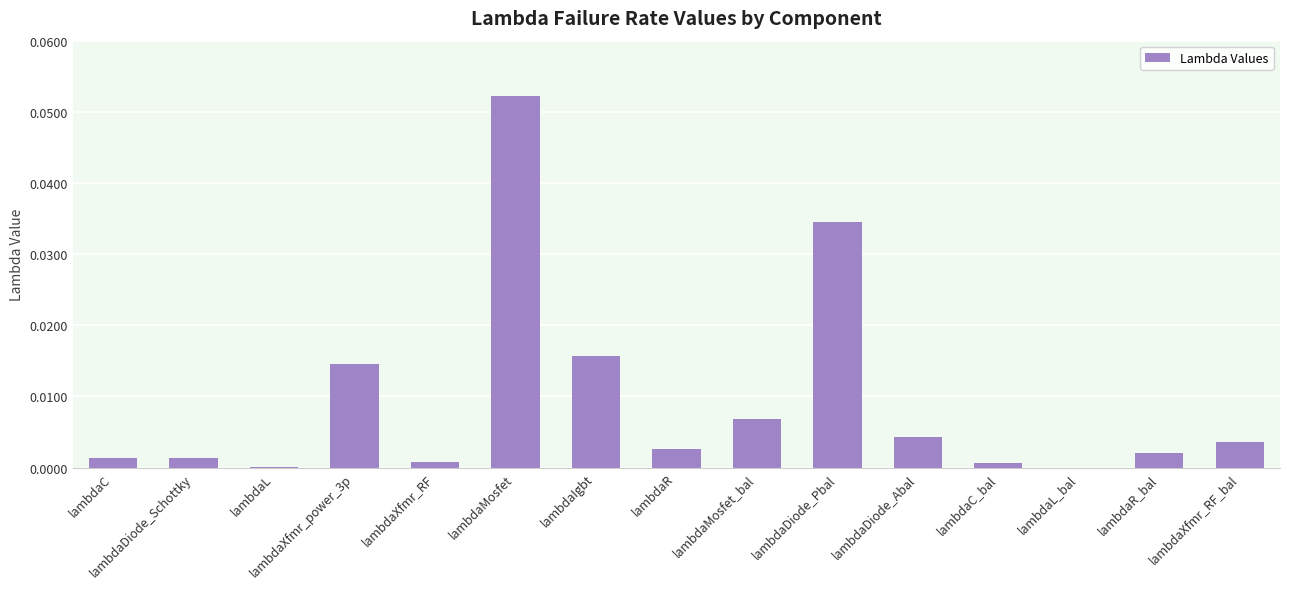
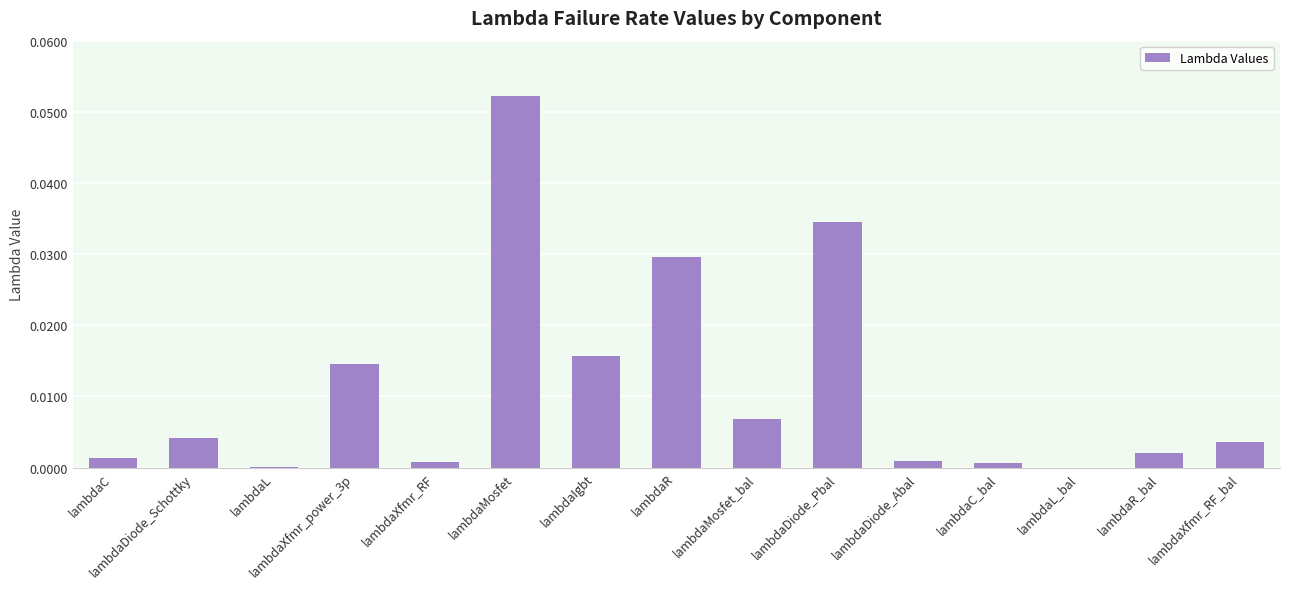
  {
    "lambdaC": 0.001,
-   "lambdaDiode_Schottky": 0.001,
+   "lambdaDiode_Schottky": 0.004,
    "lambdaXfmr_power_3p": 0.015,
    "lambdaXfmr_RF": 0.001,
    "lambdaMosfet": 0.052,
    "lambdaIgbt": 0.016,
-   "lambdaR": 0.003,
+   "lambdaR": 0.030,
    "lambdaMosfet_bal": 0.007,
    "lambdaDiode_Pbal": 0.035,
-   "lambdaDiode_Abal": 0.004,
+   "lambdaDiode_Abal": 0.001,
    "lambdaC_bal": 0.001,
    "lambdaR_bal": 0.002,
    "lambdaXfmr_RF_bal": 0.004
  }
